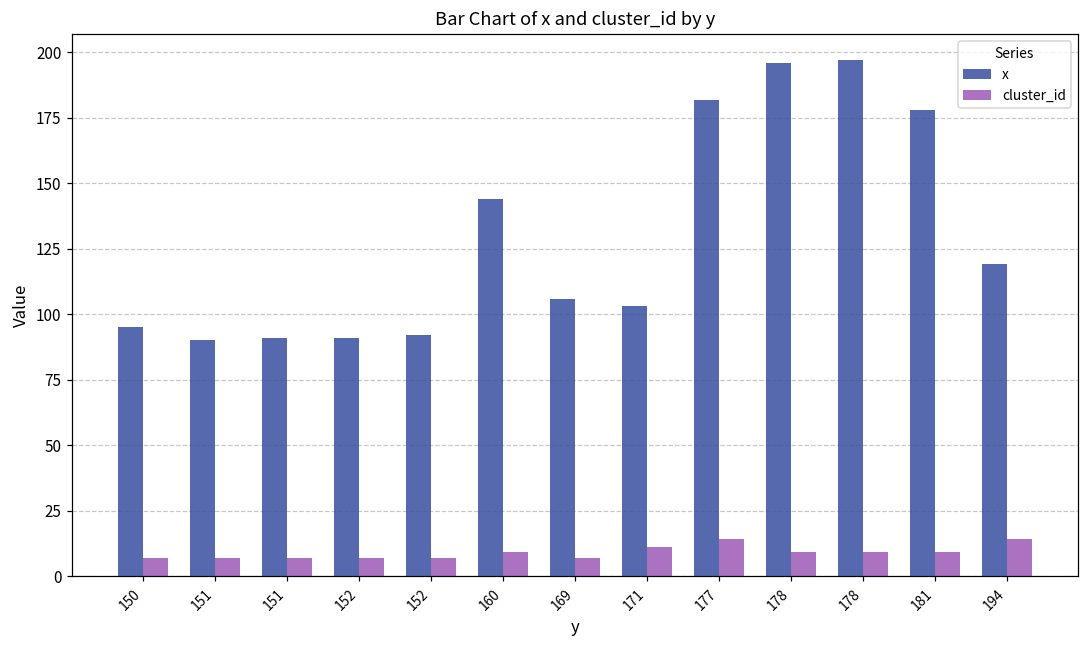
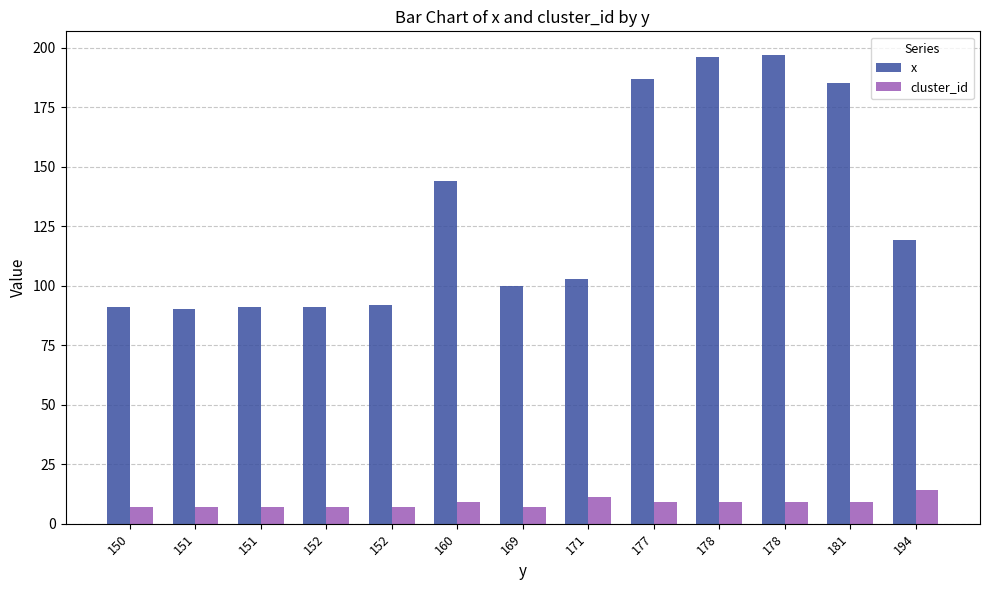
  {
    "x": {
-     "150": 95,
+     "150": 91,
      "160": 144,
-     "169": 106,
+     "169": 100,
      "171": 103,
-     "177": 182,
-     "181": 178,
+     "177": 187,
+     "181": 185,
      "194": 119
    },
    "cluster_id": {
      "150": 7,
      "160": 9,
      "169": 7,
      "171": 11,
-     "177": 14,
+     "177": 9,
      "181": 9,
      "194": 14
    }
  }
